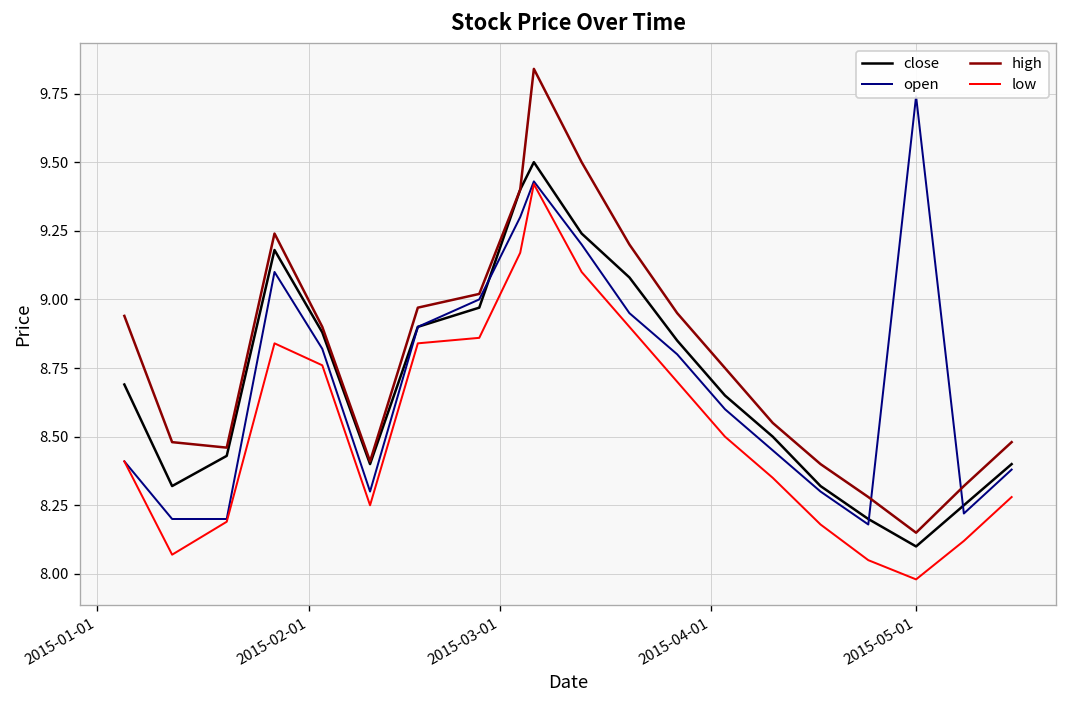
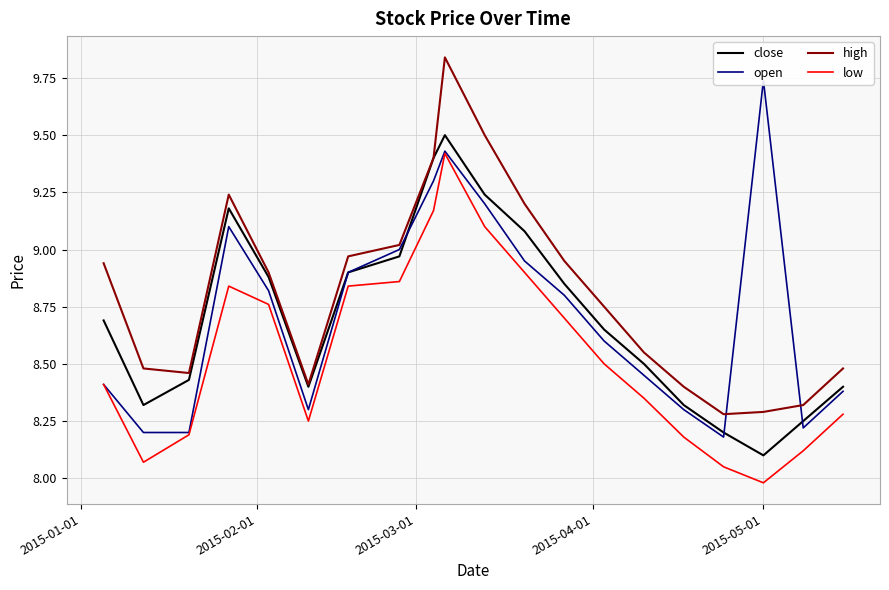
  {
    "close": {
      "2015-05-01": 8.10
    },
    "high": {
-     "2015-05-01": 8.15
+     "2015-05-01": 8.29
    },
    "low": {
      "2015-05-01": 7.98
    }
  }
